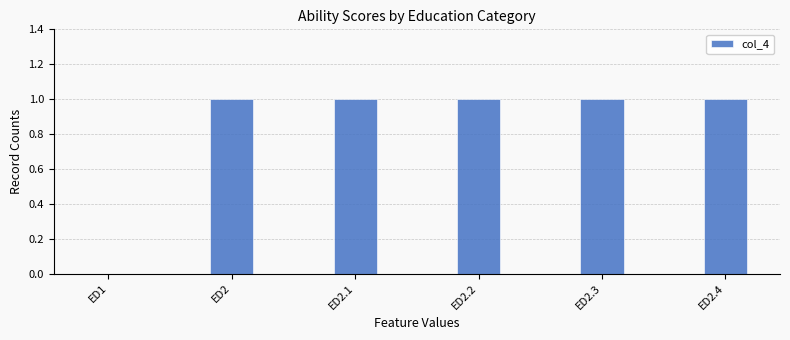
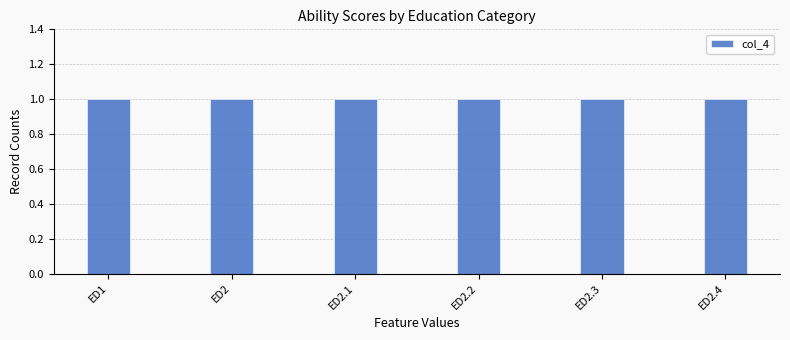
  {
-   "ED1": 0,
+   "ED1": 1,
    "ED2": 1,
    "ED2.1": 1,
    "ED2.2": 1,
    "ED2.3": 1,
    "ED2.4": 1
  }
